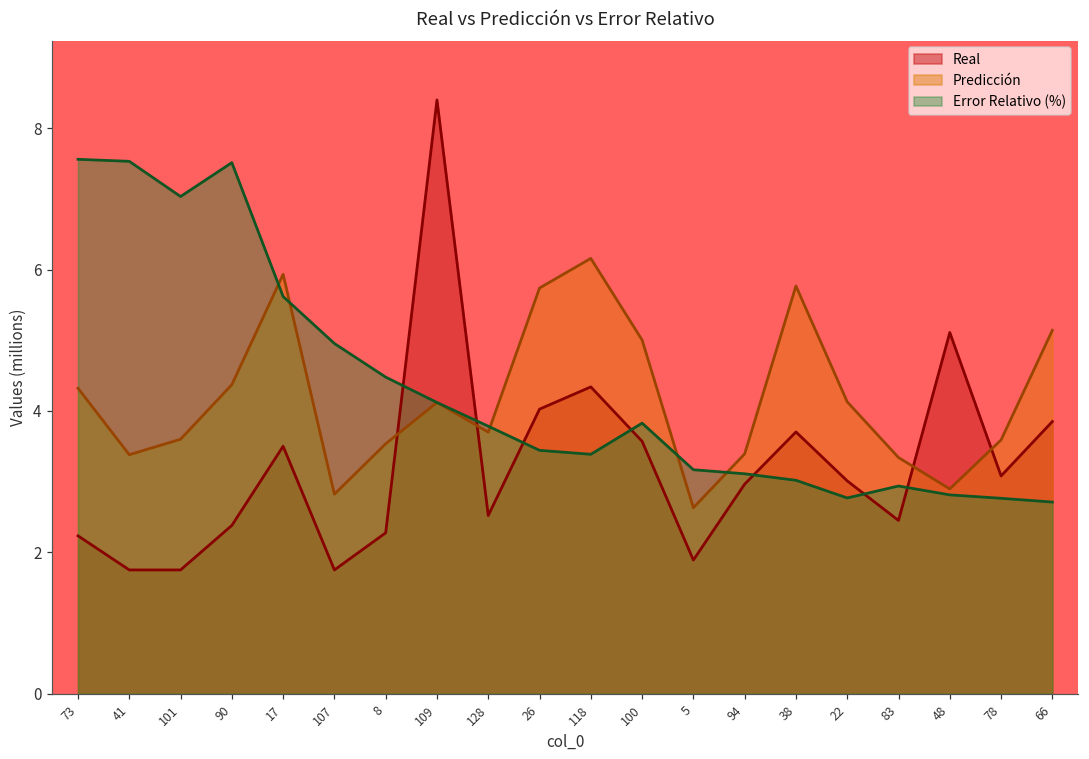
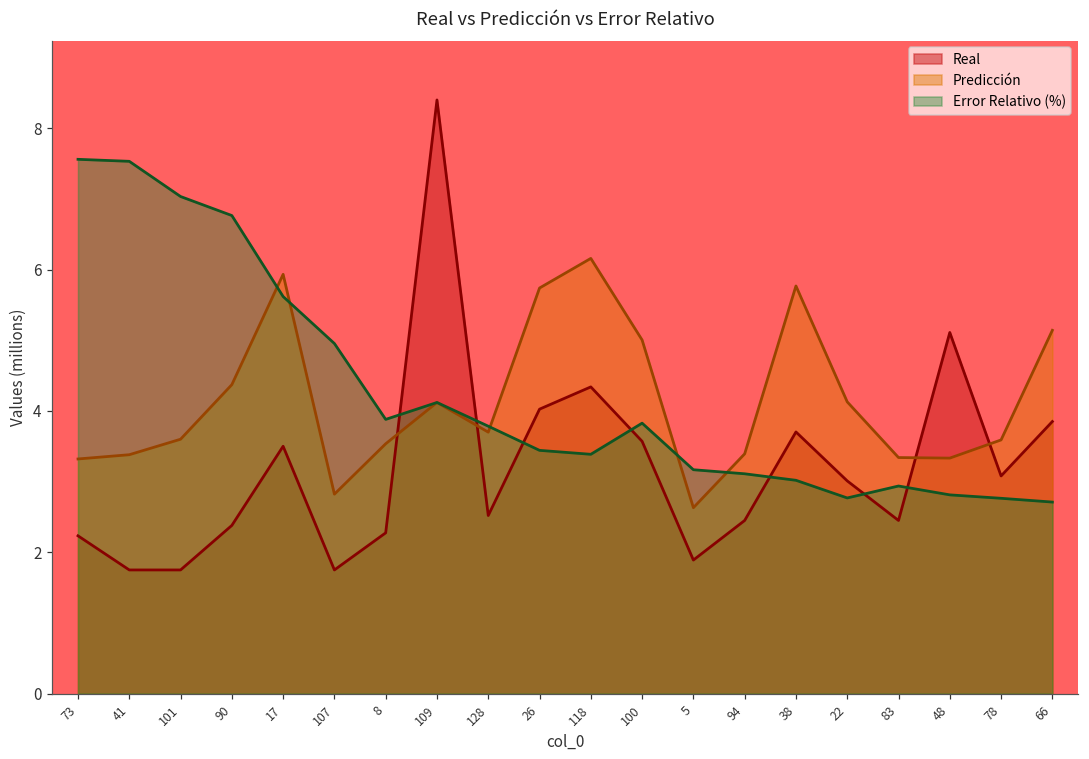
  {
    "Real": {
      "73": 2.2,
      "41": 1.8,
      "101": 1.8,
      "90": 2.4,
      "17": 3.5,
      "107": 1.8,
      "8": 2.3,
      "109": 8.4,
      "128": 2.5,
      "26": 4.0,
      "118": 4.3,
      "100": 3.6,
      "5": 1.9,
-     "94": 3.0,
+     "94": 2.5,
      "38": 3.7,
      "22": 3.0,
      "83": 2.5,
      "48": 5.1,
      "78": 3.1,
      "66": 3.9
    },
    "Predicción": {
-     "73": 4.3,
+     "73": 3.3,
      "41": 3.4,
      "101": 3.6,
      "90": 4.4,
      "17": 5.9,
      "107": 2.8,
      "8": 3.5,
      "128": 3.7,
      "26": 5.7,
      "118": 6.2,
      "100": 5.0,
      "5": 2.6,
      "94": 3.4,
      "38": 5.8,
      "22": 4.1,
      "83": 3.3,
-     "48": 2.9,
+     "48": 3.3,
      "78": 3.6,
      "66": 5.1
    },
    "Error Relativo (%)": {
      "73": 7.6,
      "41": 7.5,
      "101": 7.0,
-     "90": 7.5,
+     "90": 6.8,
      "17": 5.6,
      "107": 5.0,
-     "8": 4.5,
+     "8": 3.9,
      "128": 3.8,
      "26": 3.4,
      "118": 3.4,
      "100": 3.8,
      "5": 3.2,
      "94": 3.1,
      "38": 3.0,
      "22": 2.8,
      "83": 2.9,
      "48": 2.8,
      "78": 2.8,
      "66": 2.7
    }
  }
